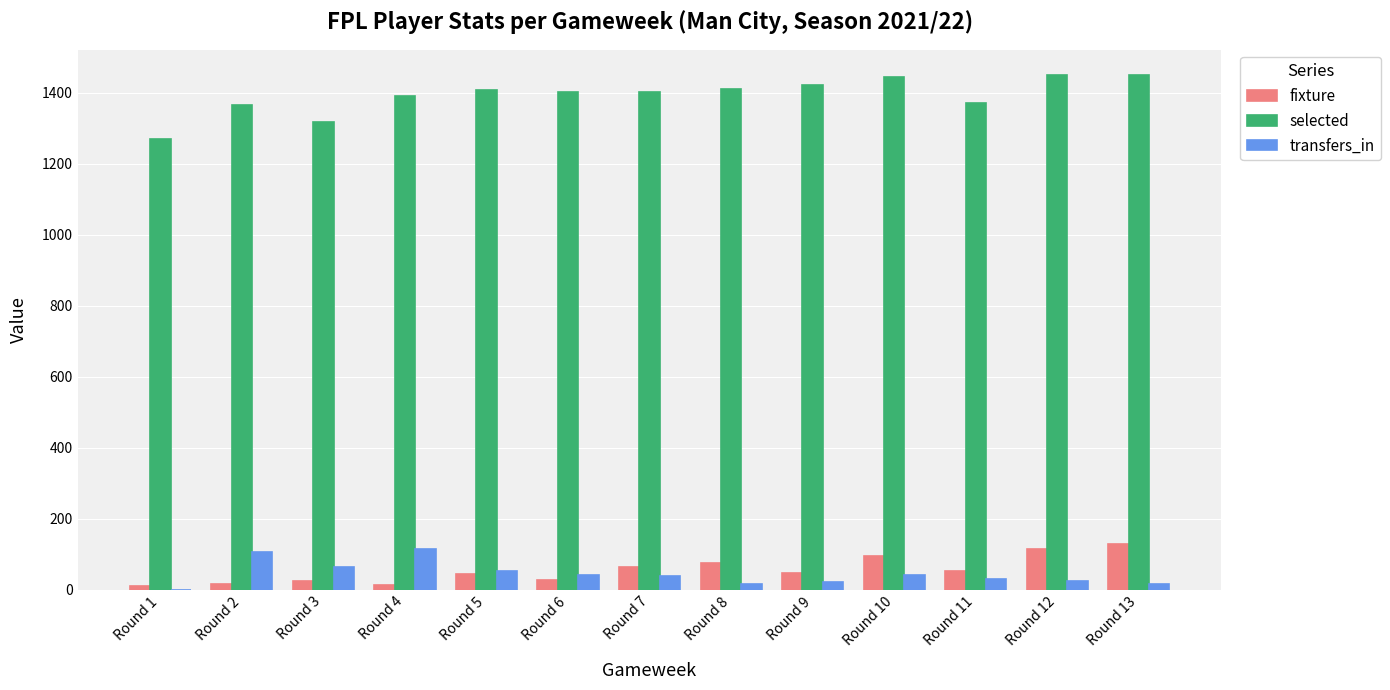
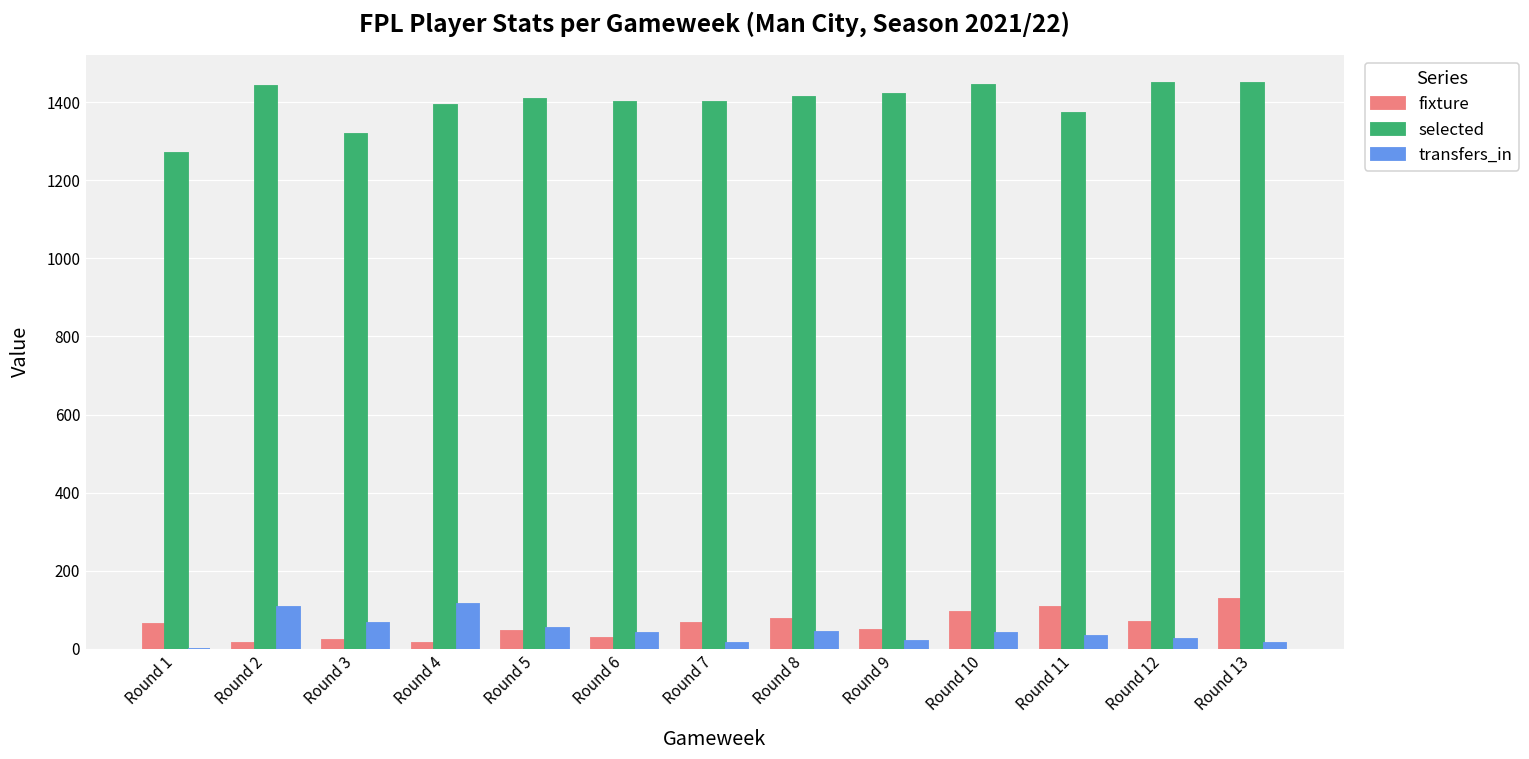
  {
    "fixture": {
-     "Round 1": 10,
+     "Round 1": 60,
      "Round 2": 20,
      "Round 3": 20,
      "Round 4": 10,
      "Round 5": 50,
      "Round 6": 30,
      "Round 7": 70,
      "Round 8": 80,
      "Round 9": 50,
      "Round 10": 100,
-     "Round 11": 50,
-     "Round 12": 120,
+     "Round 11": 110,
+     "Round 12": 70,
      "Round 13": 130
    },
    "selected": {
      "Round 1": 1270,
-     "Round 2": 1370,
+     "Round 2": 1440,
      "Round 3": 1320,
      "Round 4": 1390,
      "Round 5": 1410,
      "Round 6": 1400,
      "Round 7": 1400,
      "Round 8": 1410,
      "Round 9": 1420,
      "Round 10": 1450,
      "Round 11": 1370,
      "Round 12": 1450,
      "Round 13": 1450
    },
    "transfers_in": {
      "Round 1": 0,
      "Round 2": 110,
      "Round 3": 70,
      "Round 4": 120,
      "Round 5": 50,
      "Round 6": 40,
-     "Round 7": 40,
-     "Round 8": 20,
+     "Round 7": 20,
+     "Round 8": 40,
      "Round 9": 20,
      "Round 10": 40,
      "Round 11": 30,
      "Round 12": 30,
      "Round 13": 20
    }
  }
